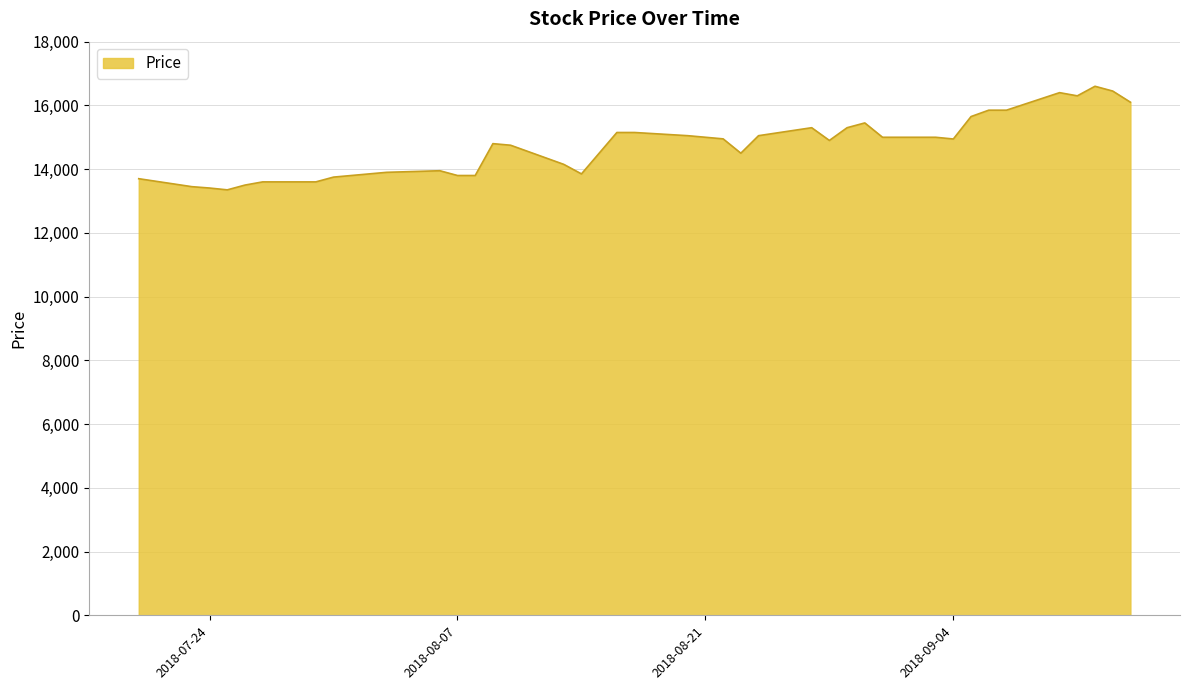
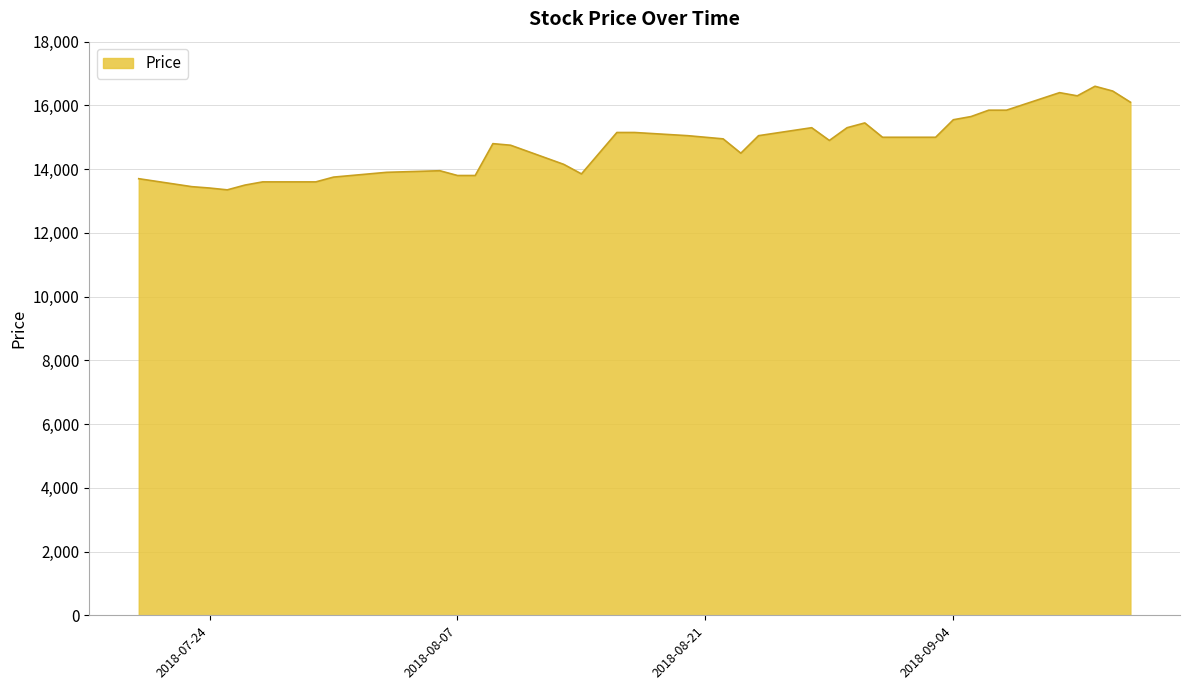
  {
    "2018-07-24": "13,400",
    "2018-08-07": "13,800",
    "2018-08-21": "15,000",
-   "2018-09-04": "14,900"
+   "2018-09-04": "15,600"
  }
